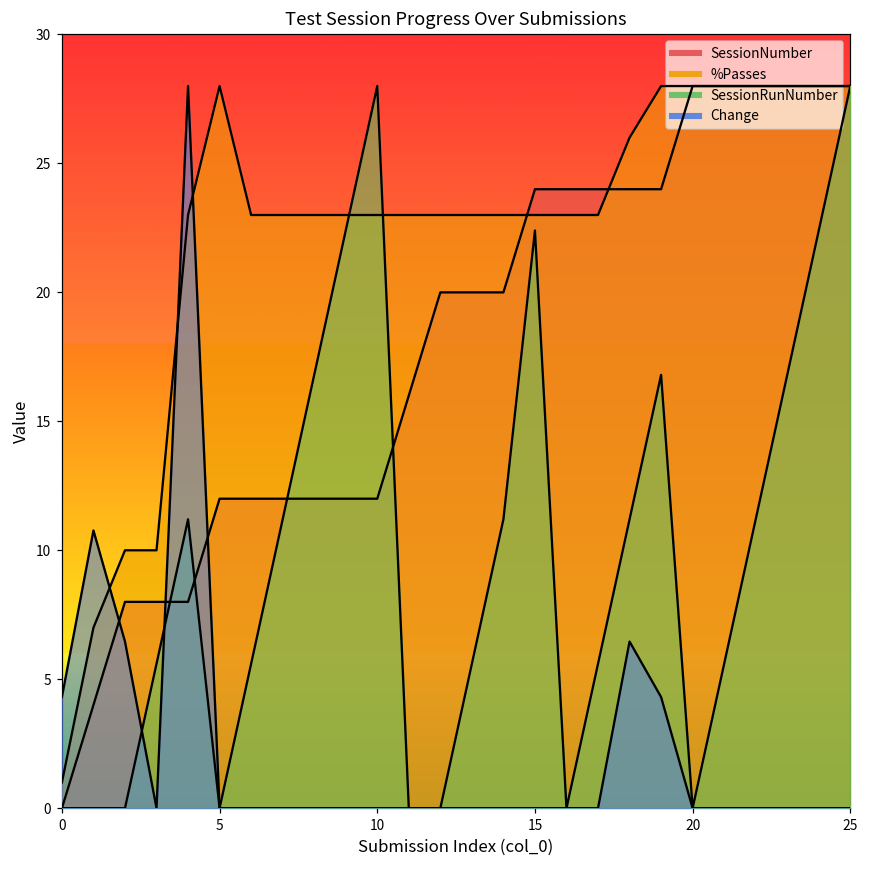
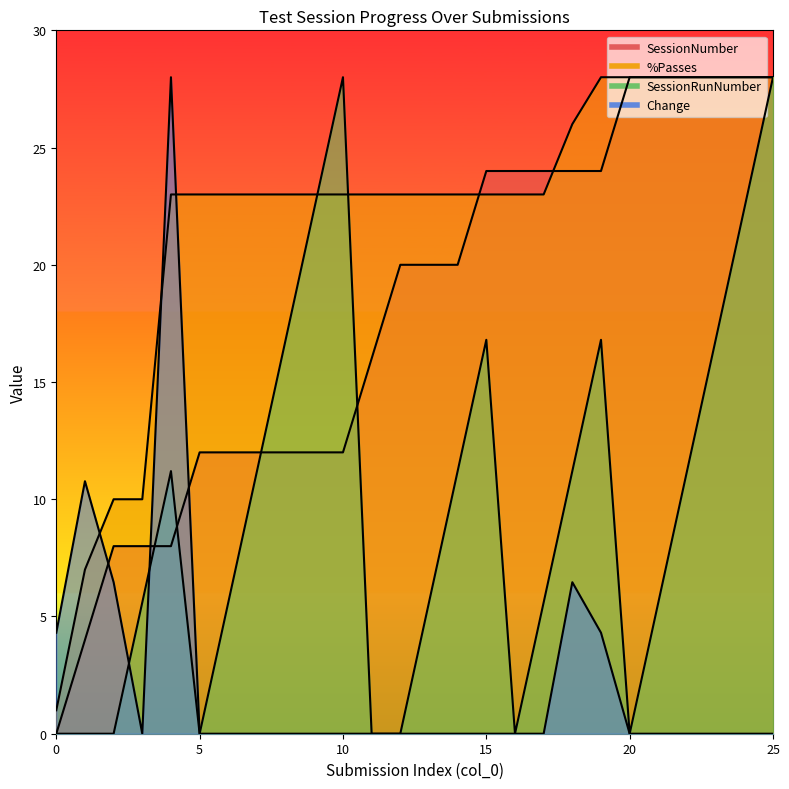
  {
    "SessionNumber": {
      "5": 12.0,
      "10": 12.0,
      "15": 24.0
    },
    "%Passes": {
      "0": 1,
-     "5": 28,
+     "5": 23,
      "10": 23,
      "15": 23
    },
    "SessionRunNumber": {
      "10": 28.0,
-     "15": 22.4
+     "15": 16.8
    },
    "Change": {
      "0": 4.3,
      "10": 0.0,
      "15": 0.0,
      "25": 0.0
    }
  }
